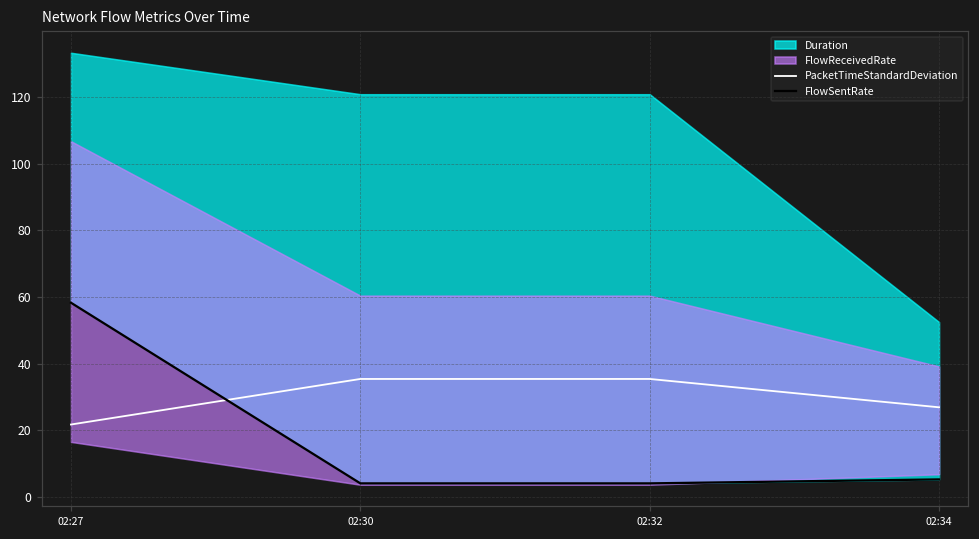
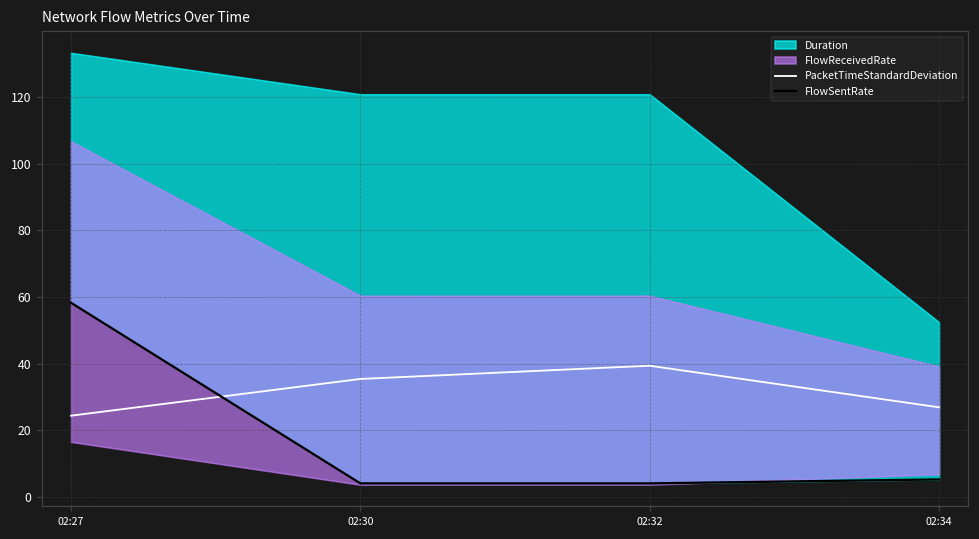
  {
    "PacketTimeStandardDeviation": {
-     "02:27": 22,
+     "02:27": 24,
      "02:30": 35,
-     "02:32": 35,
+     "02:32": 39,
      "02:34": 27
    },
    "FlowSentRate": {
      "02:27": 58,
      "02:30": 4,
      "02:32": 4,
      "02:34": 5
    }
  }
